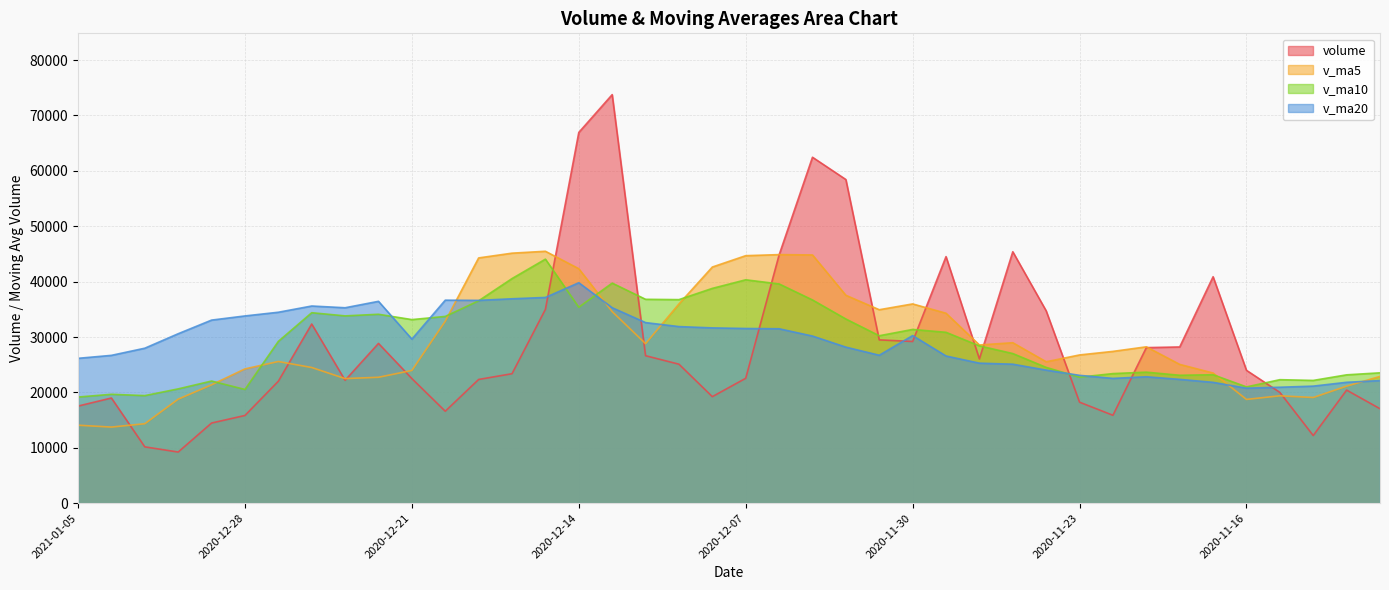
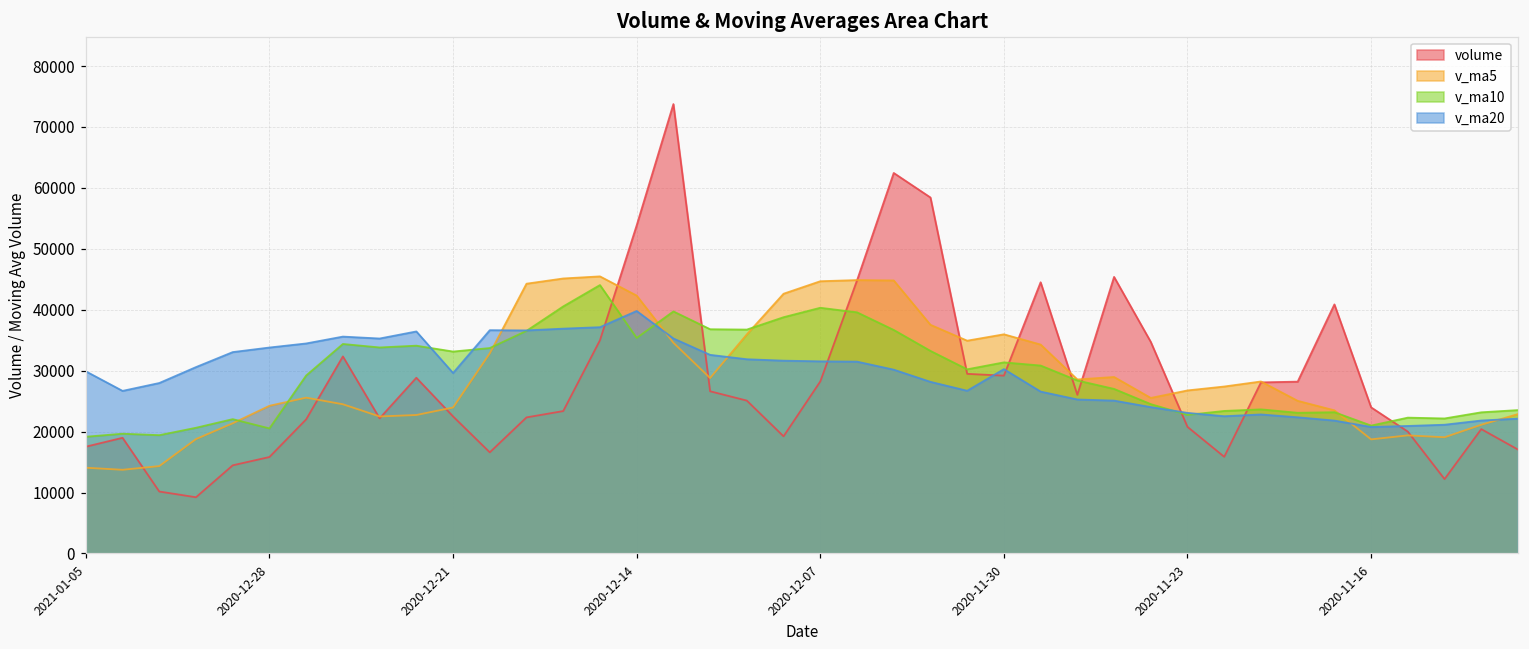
  {
    "volume": {
      "2021-01-05": 18000,
      "2020-12-28": 16000,
      "2020-12-21": 22000,
-     "2020-12-14": 67000,
-     "2020-12-07": 23000,
+     "2020-12-14": 54000,
+     "2020-12-07": 28000,
      "2020-11-30": 29000,
-     "2020-11-23": 18000,
+     "2020-11-23": 21000,
      "2020-11-16": 24000
    },
    "v_ma5": {
      "2021-01-05": 14000,
      "2020-12-28": 24000,
      "2020-12-21": 24000,
      "2020-12-14": 42000,
      "2020-12-07": 45000,
      "2020-11-30": 36000,
      "2020-11-23": 27000,
      "2020-11-16": 19000
    },
    "v_ma10": {
      "2021-01-05": 19000,
      "2020-12-28": 21000,
      "2020-12-21": 33000,
      "2020-12-14": 35000,
      "2020-12-07": 40000,
      "2020-11-30": 31000
    },
    "v_ma20": {
-     "2021-01-05": 26000,
+     "2021-01-05": 30000,
      "2020-12-28": 34000,
      "2020-12-21": 30000,
      "2020-12-14": 40000,
      "2020-12-07": 32000,
      "2020-11-30": 30000
    }
  }
